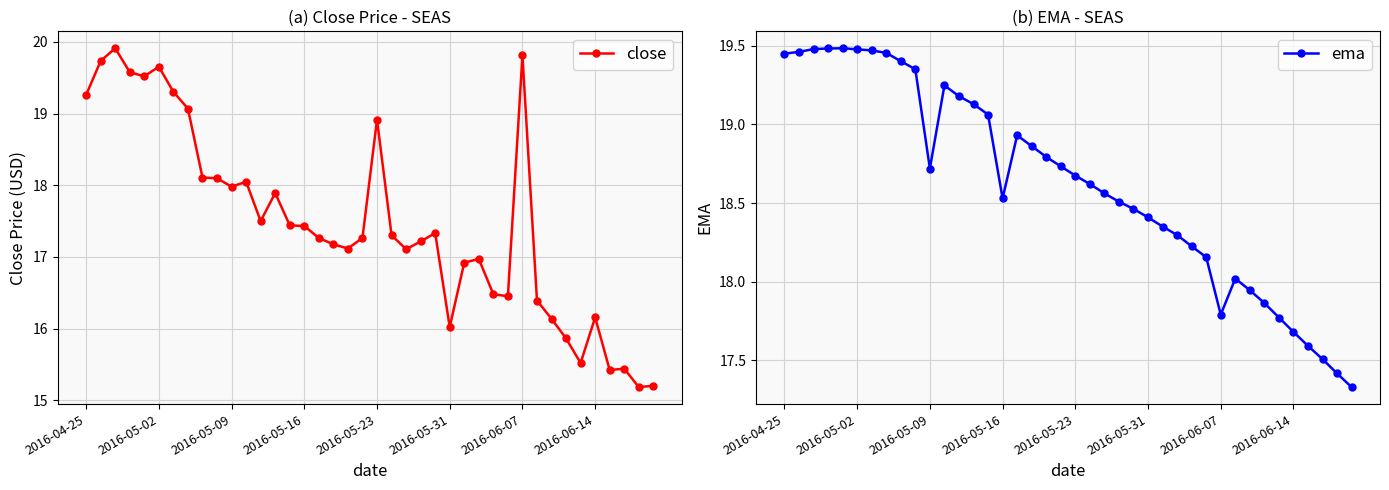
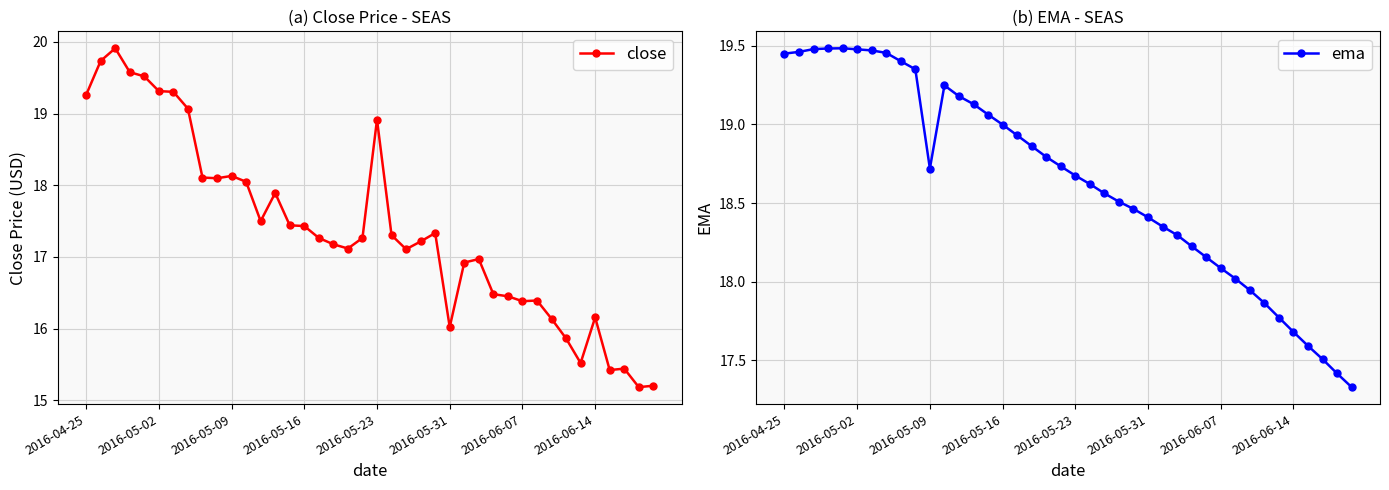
  {
    "(a) Close Price - SEAS": {
      "2016-04-25": 19.3,
-     "2016-05-02": 19.7,
-     "2016-05-09": 18.0,
+     "2016-05-02": 19.3,
+     "2016-05-09": 18.1,
      "2016-05-16": 17.4,
      "2016-05-23": 18.9,
      "2016-05-31": 16.0,
-     "2016-06-07": 19.8,
+     "2016-06-07": 16.4,
      "2016-06-14": 16.2
    },
    "(b) EMA - SEAS": {
      "2016-04-25": 19.45,
      "2016-05-02": 19.48,
      "2016-05-09": 18.72,
-     "2016-05-16": 18.53,
+     "2016-05-16": 19.00,
      "2016-05-23": 18.67,
      "2016-05-31": 18.41,
-     "2016-06-07": 17.79,
+     "2016-06-07": 18.09,
      "2016-06-14": 17.68
    }
  }
